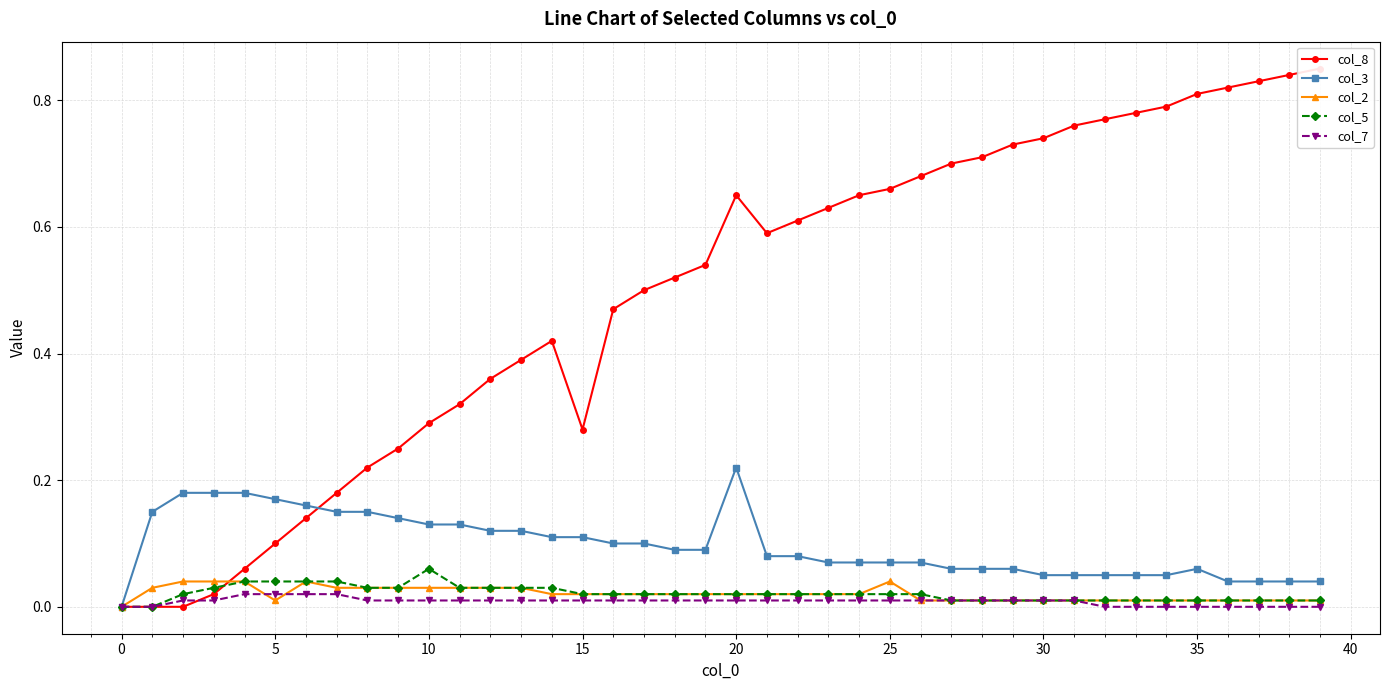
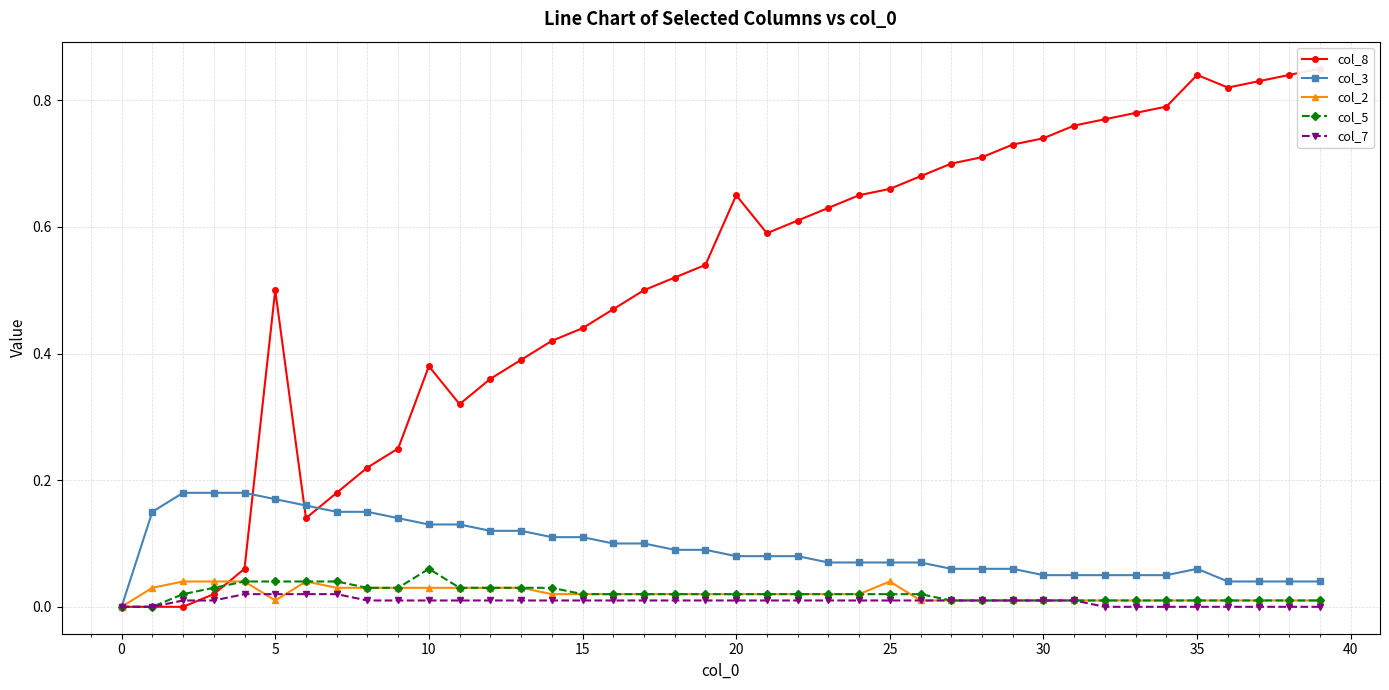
  {
    "col_8": {
-     "5": 0.1,
-     "10": 0.29,
-     "15": 0.28,
+     "5": 0.5,
+     "10": 0.38,
+     "15": 0.44,
      "20": 0.65,
      "25": 0.66,
      "30": 0.74,
-     "35": 0.81
+     "35": 0.84
    },
    "col_3": {
      "5": 0.17,
      "10": 0.13,
      "15": 0.11,
-     "20": 0.22,
+     "20": 0.08,
      "25": 0.07,
      "30": 0.05,
      "35": 0.06
    },
    "col_2": {
      "5": 0.01,
      "10": 0.03,
      "25": 0.04
    },
    "col_5": {
      "5": 0.04,
      "10": 0.06,
      "25": 0.02
    },
    "col_7": {
      "5": 0.02,
      "10": 0.01,
      "15": 0.01,
      "20": 0.01,
      "25": 0.01,
      "35": 0.00
    }
  }
